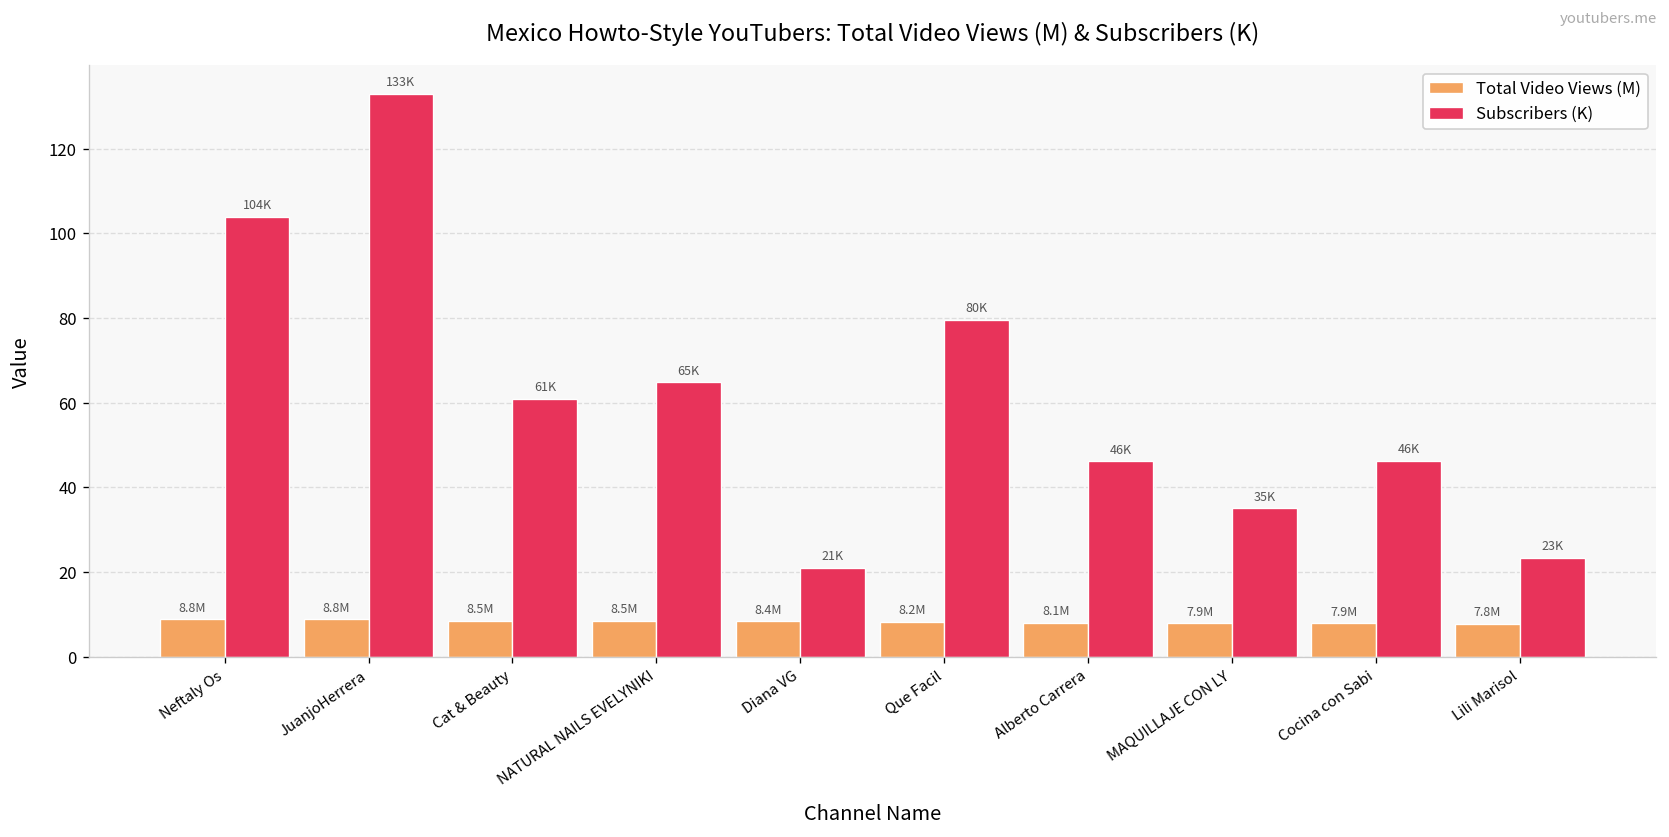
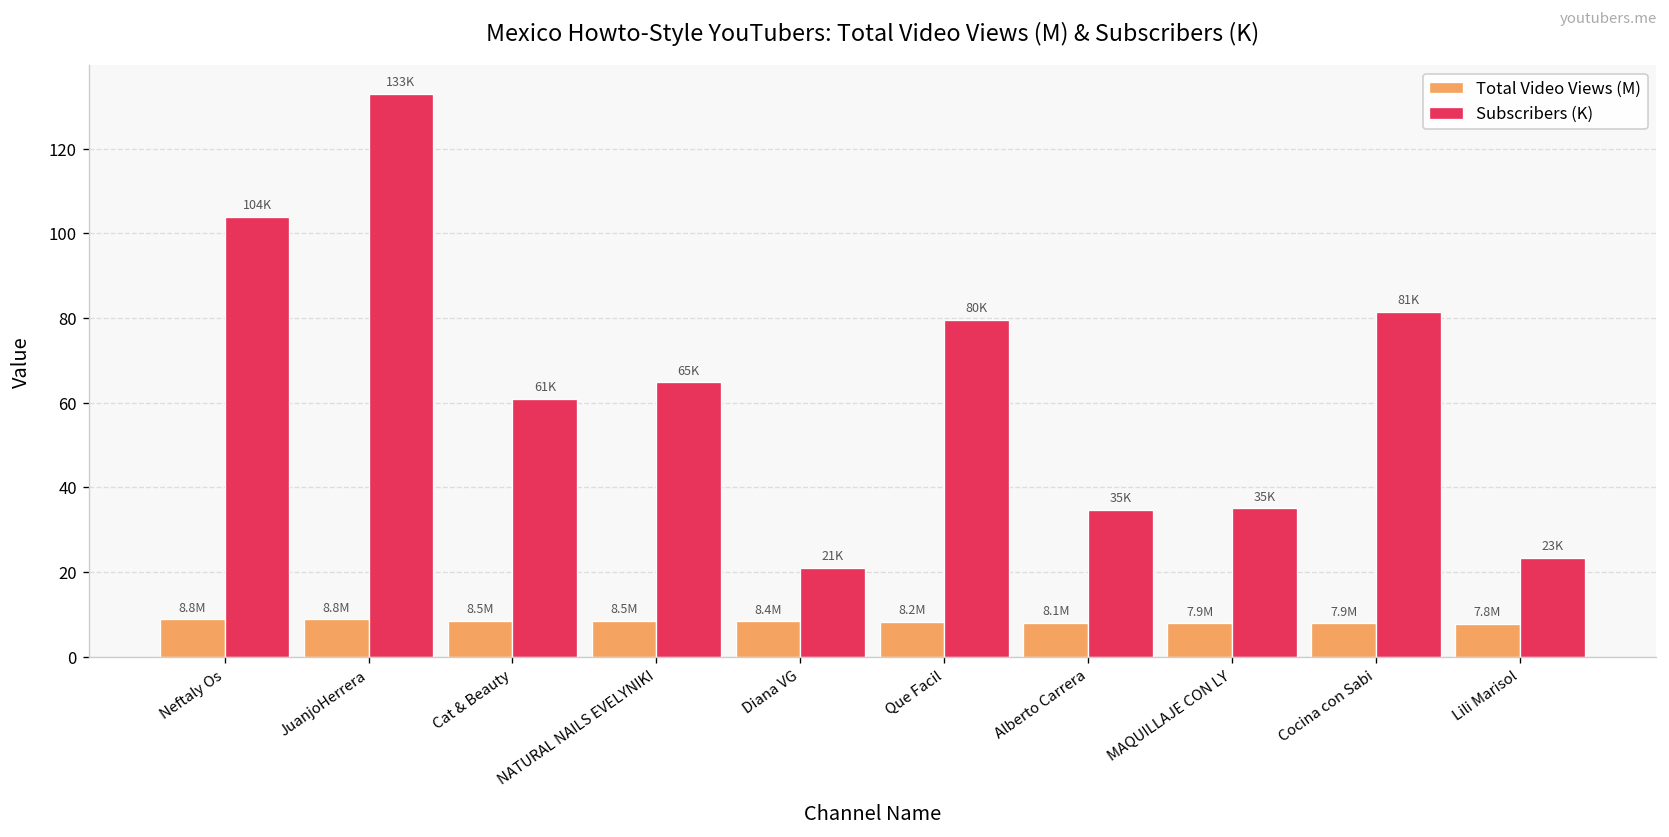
  {
    "Total Video Views (M)": {
      "Neftaly Os": "8.8M",
      "JuanjoHerrera": "8.8M",
      "Cat & Beauty": "8.5M",
      "NATURAL NAILS EVELYNIKI": "8.5M",
      "Diana VG": "8.4M",
      "Que Facil": "8.2M",
      "Alberto Carrera": "8.1M",
      "MAQUILLAJE CON LY": "7.9M",
      "Cocina con Sabi": "7.9M",
      "Lili Marisol": "7.8M"
    },
    "Subscribers (K)": {
      "Neftaly Os": "104K",
      "JuanjoHerrera": "133K",
      "Cat & Beauty": "61K",
      "NATURAL NAILS EVELYNIKI": "65K",
      "Diana VG": "21K",
      "Que Facil": "80K",
-     "Alberto Carrera": "46K",
+     "Alberto Carrera": "35K",
      "MAQUILLAJE CON LY": "35K",
-     "Cocina con Sabi": "46K",
+     "Cocina con Sabi": "81K",
      "Lili Marisol": "23K"
    }
  }
